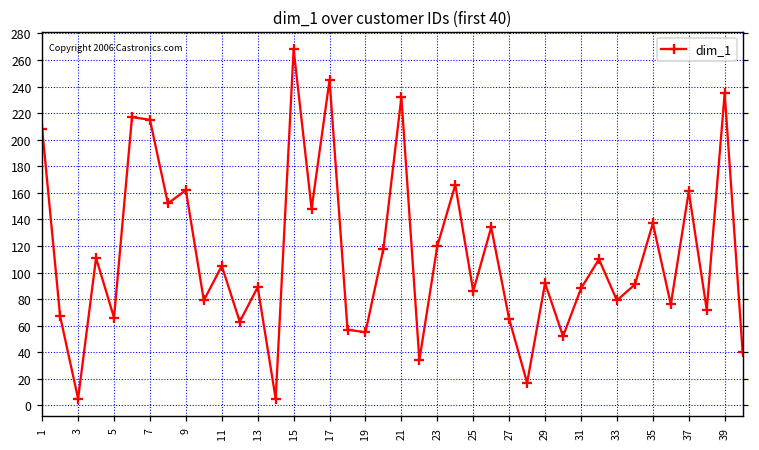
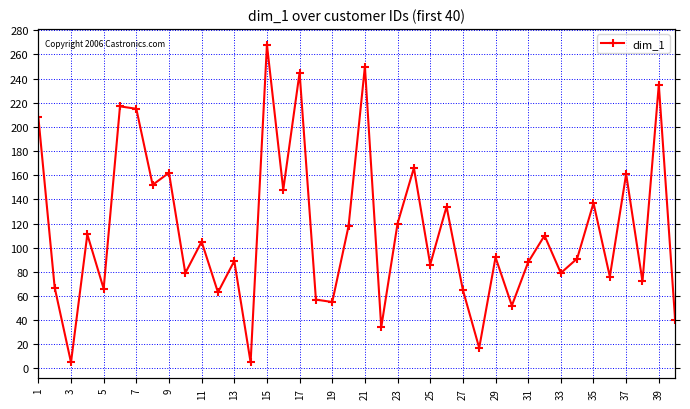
  {
    "1": 208,
    "3": 5,
    "5": 66,
    "7": 215,
    "9": 162,
    "11": 105,
    "13": 89,
    "15": 268,
    "17": 245,
    "19": 55,
-   "21": 232,
+   "21": 250,
    "23": 120,
    "25": 86,
    "27": 65,
    "29": 92,
    "31": 88,
    "33": 79,
    "35": 137,
    "37": 161,
    "39": 235
  }
